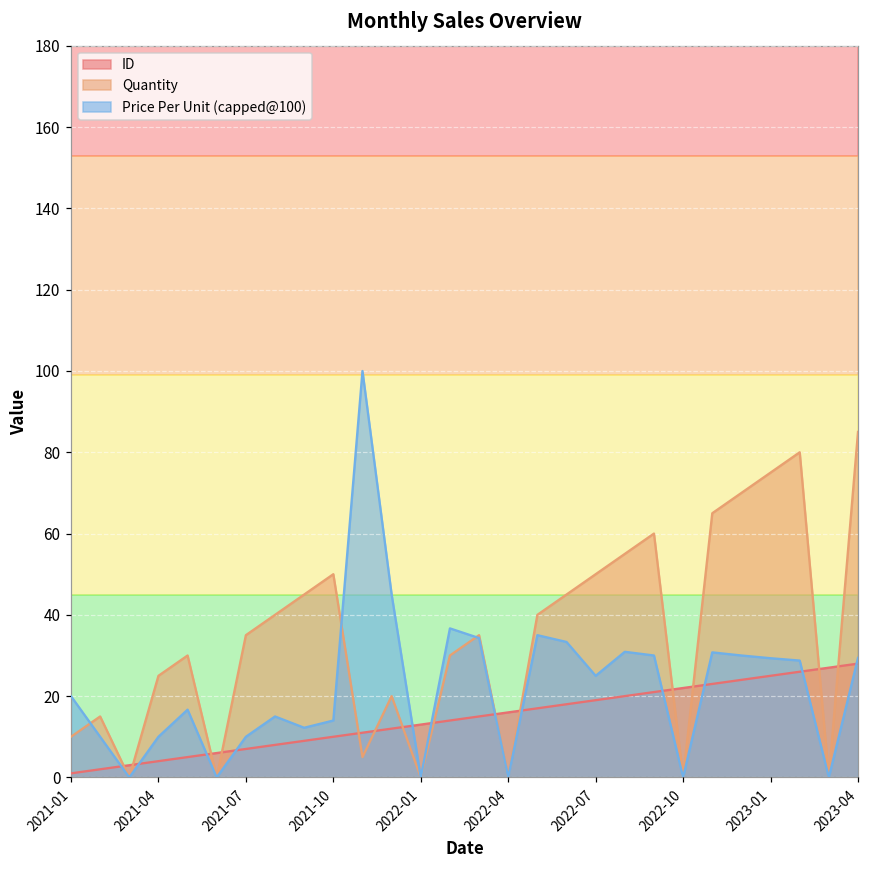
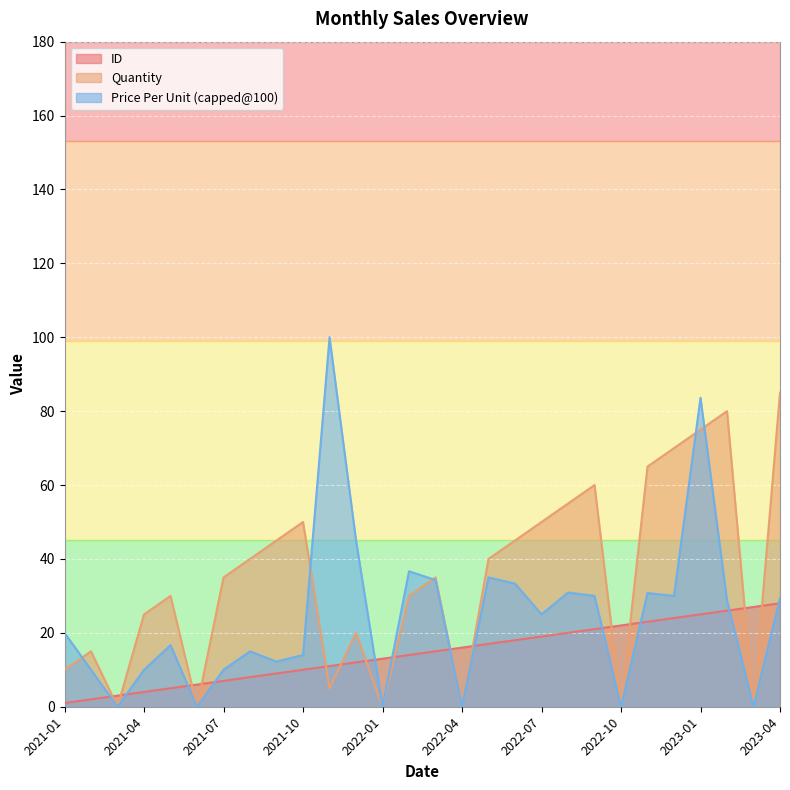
  {
    "Price Per Unit (capped@100)": {
      "2021-01": 20,
      "2021-04": 10,
      "2021-07": 10,
      "2021-10": 14,
      "2022-07": 25,
-     "2023-01": 29,
+     "2023-01": 84,
      "2023-04": 29
    }
  }
